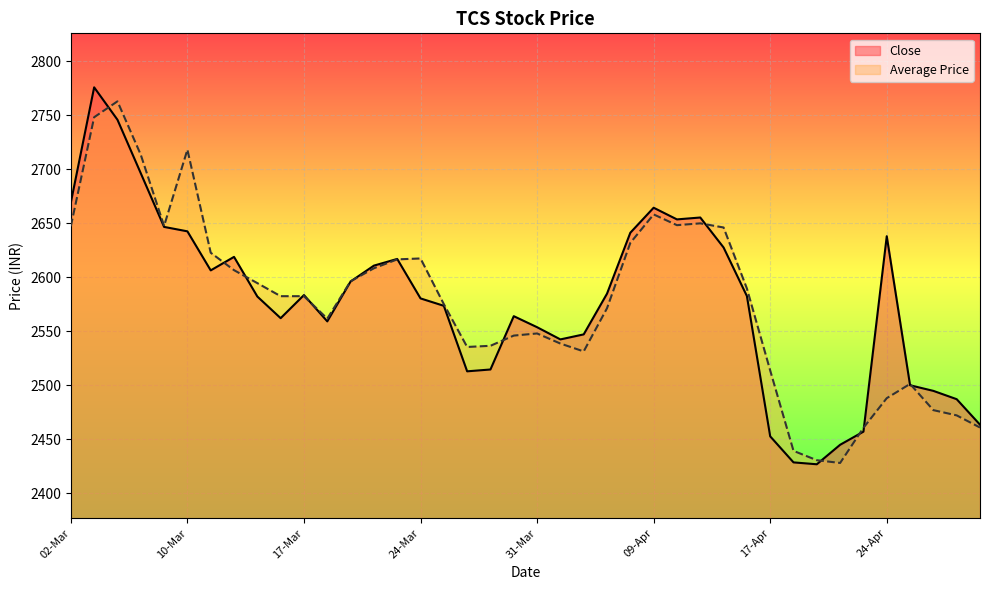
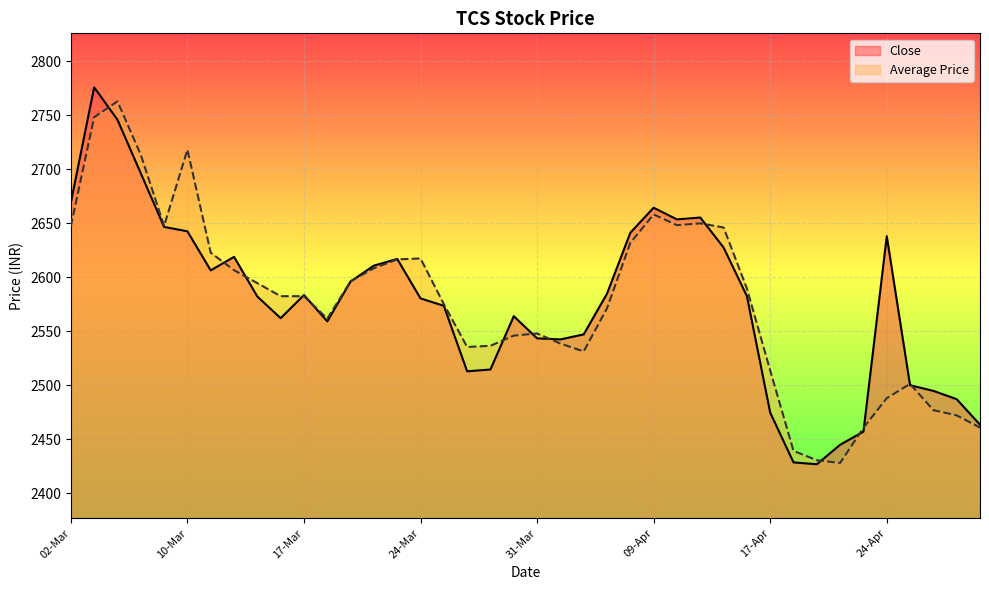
  {
    "Close": {
      "02-Mar": 2669,
      "10-Mar": 2643,
      "24-Mar": 2581,
-     "31-Mar": 2554,
+     "31-Mar": 2544,
      "09-Apr": 2665,
-     "17-Apr": 2453,
+     "17-Apr": 2475,
      "24-Apr": 2638
    },
    "Average Price": {
      "02-Mar": 2647,
      "10-Mar": 2718,
      "24-Mar": 2618,
      "31-Mar": 2548,
      "09-Apr": 2658,
      "17-Apr": 2514,
      "24-Apr": 2488
    }
  }
